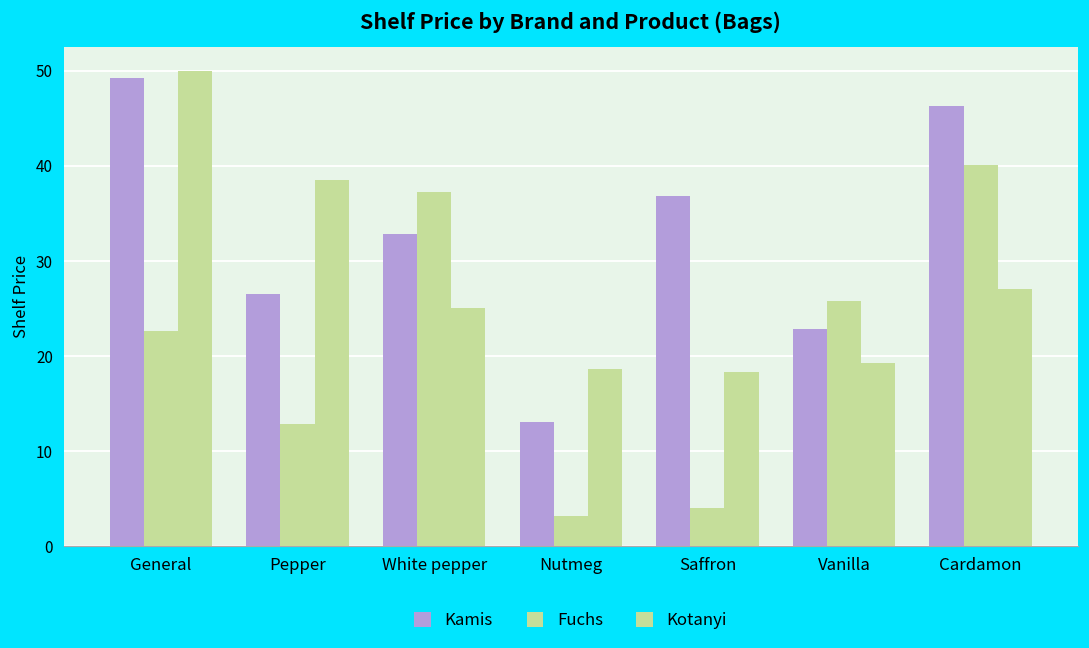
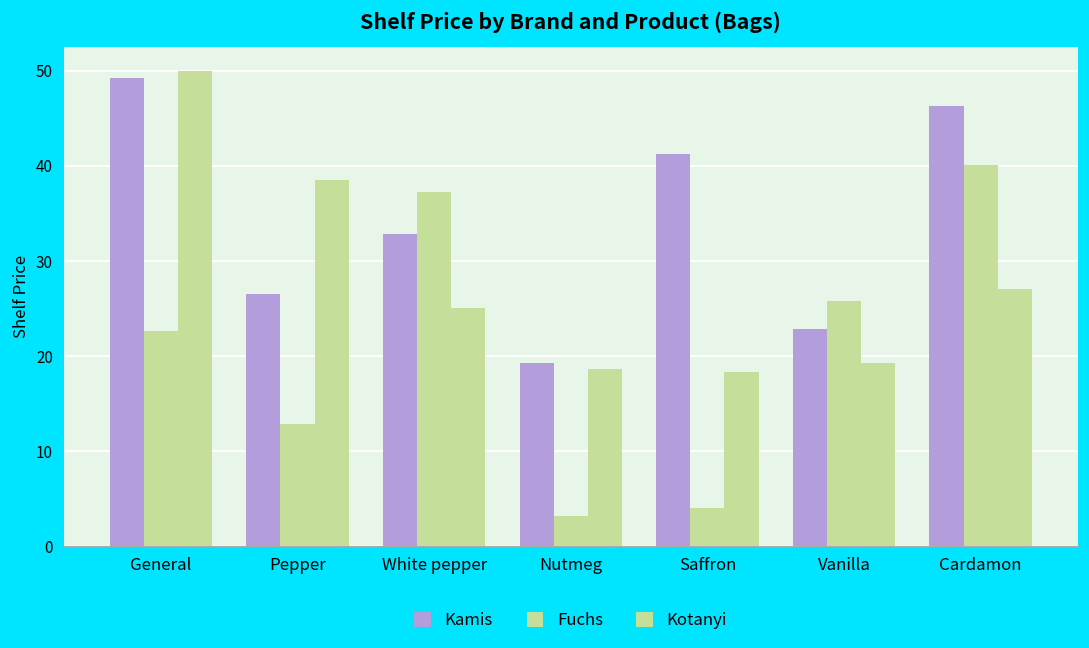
  {
    "Kamis": {
      "General": 49,
      "Pepper": 27,
      "White pepper": 33,
-     "Nutmeg": 13,
-     "Saffron": 37,
+     "Nutmeg": 19,
+     "Saffron": 41,
      "Vanilla": 23,
      "Cardamon": 46
    }
  }
